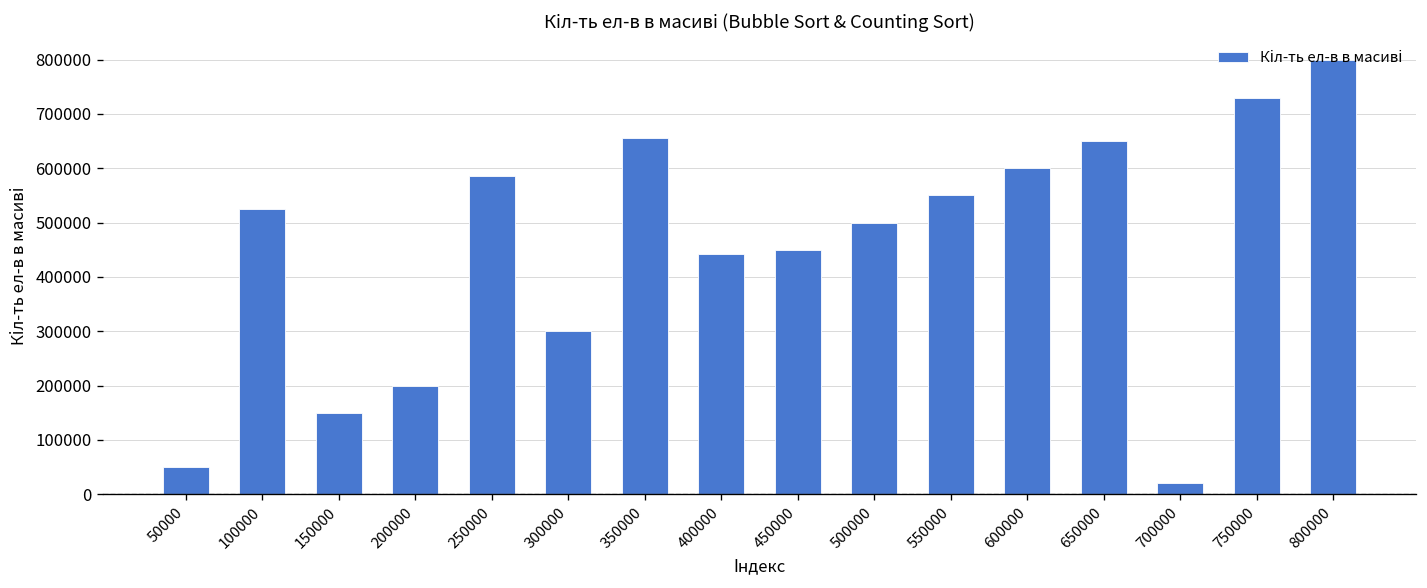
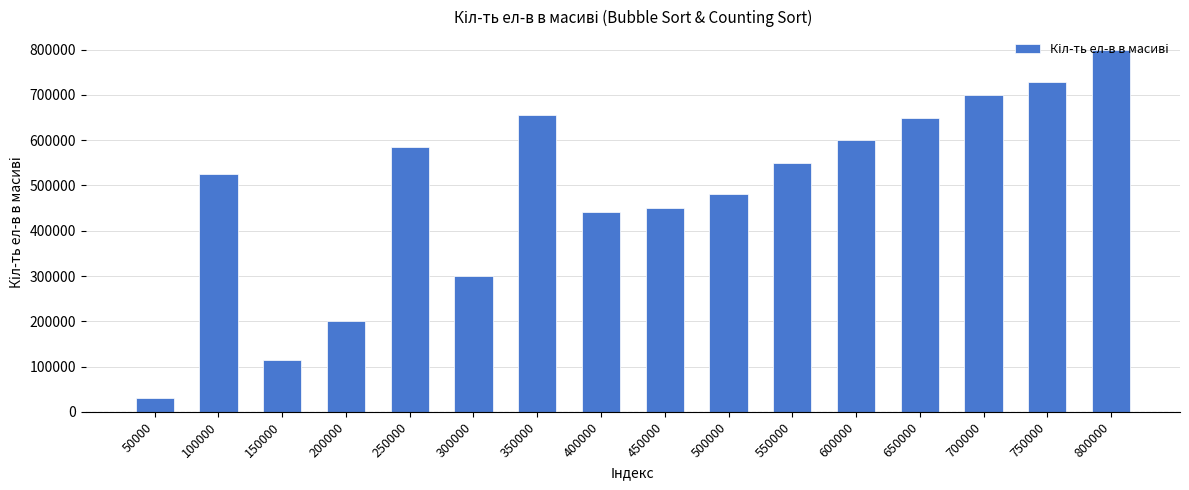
  {
-   "50000": 50000,
+   "50000": 30000,
    "100000": 530000,
-   "150000": 150000,
+   "150000": 120000,
    "200000": 200000,
    "250000": 580000,
    "300000": 300000,
    "350000": 650000,
    "400000": 440000,
    "450000": 450000,
-   "500000": 500000,
+   "500000": 480000,
    "550000": 550000,
    "600000": 600000,
    "650000": 650000,
-   "700000": 20000,
+   "700000": 700000,
    "750000": 730000,
    "800000": 800000
  }
